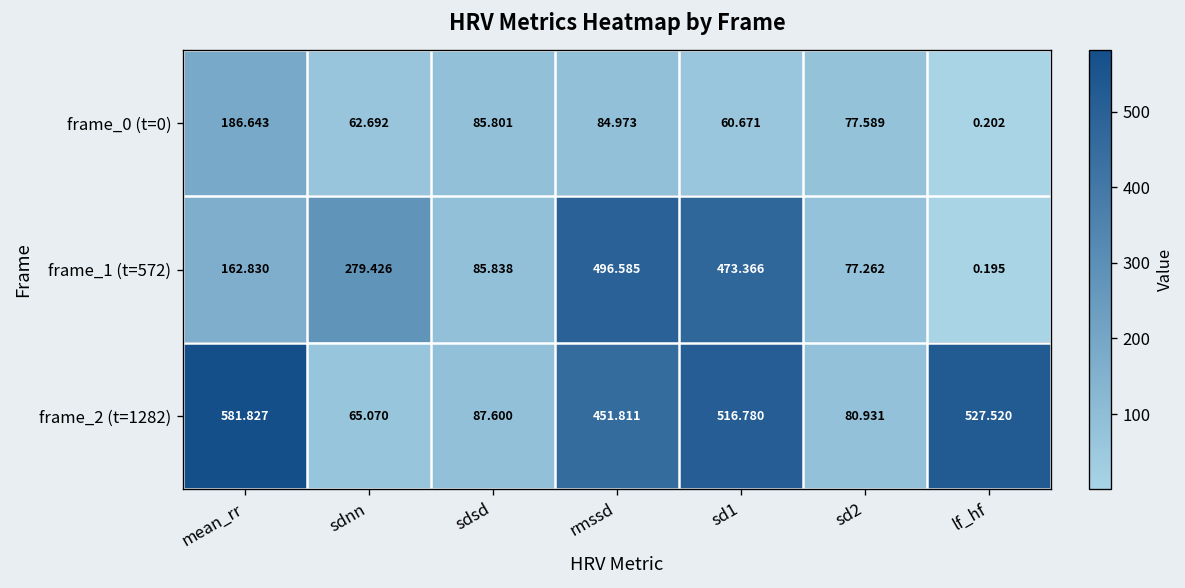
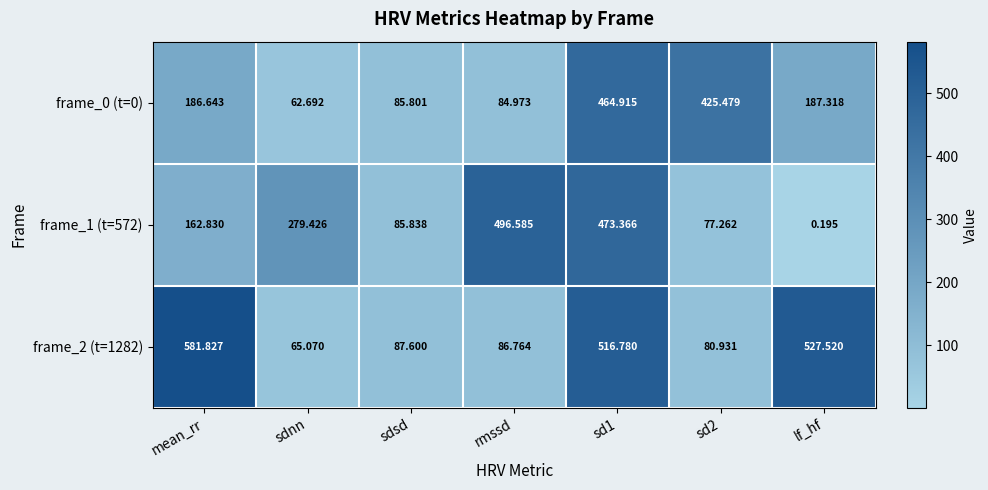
  {
    "frame_0 (t=0)": {
      "mean_rr": 186.643,
      "sdnn": 62.692,
      "sdsd": 85.801,
      "rmssd": 84.973,
-     "sd1": 60.671,
-     "sd2": 77.589,
-     "lf_hf": 0.202
+     "sd1": 464.915,
+     "sd2": 425.479,
+     "lf_hf": 187.318
    },
    "frame_1 (t=572)": {
      "mean_rr": 162.830,
      "sdnn": 279.426,
      "sdsd": 85.838,
      "rmssd": 496.585,
      "sd1": 473.366,
      "sd2": 77.262,
      "lf_hf": 0.195
    },
    "frame_2 (t=1282)": {
      "mean_rr": 581.827,
      "sdnn": 65.070,
      "sdsd": 87.600,
-     "rmssd": 451.811,
+     "rmssd": 86.764,
      "sd1": 516.780,
      "sd2": 80.931,
      "lf_hf": 527.520
    }
  }
